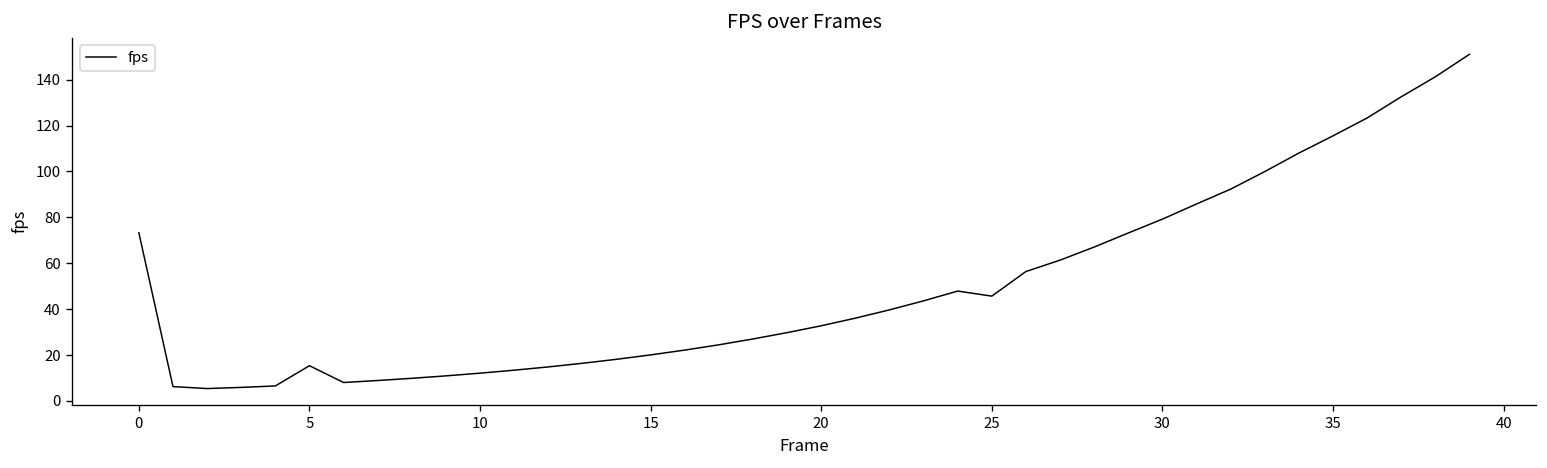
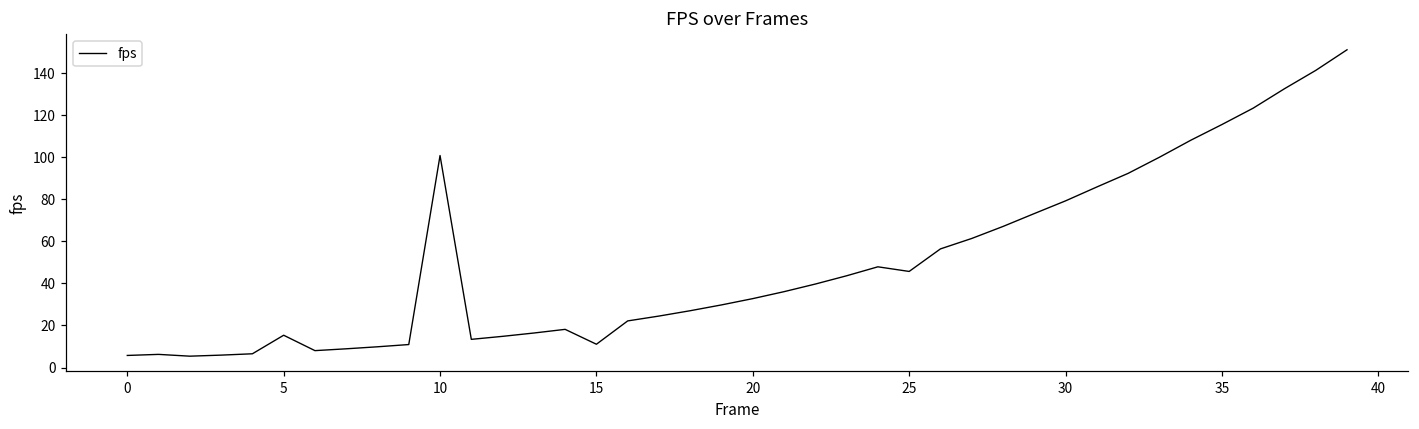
  {
-   "0": 73,
+   "0": 6,
    "5": 15,
-   "10": 12,
-   "15": 20,
+   "10": 101,
+   "15": 11,
    "20": 33,
    "25": 46,
    "30": 79,
    "35": 116
  }
